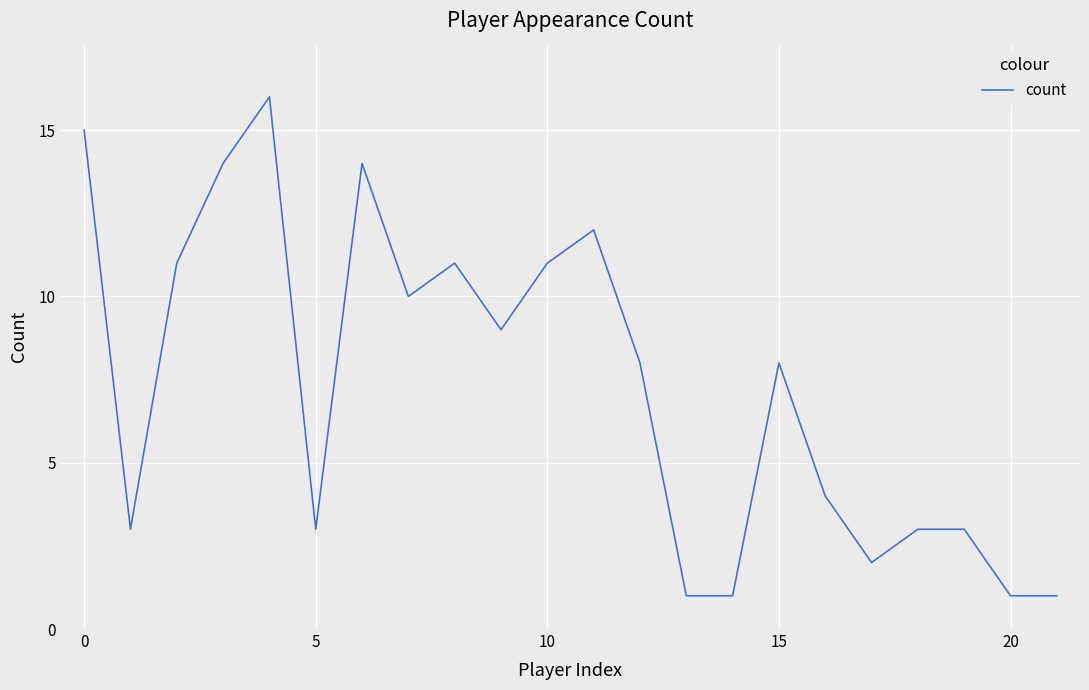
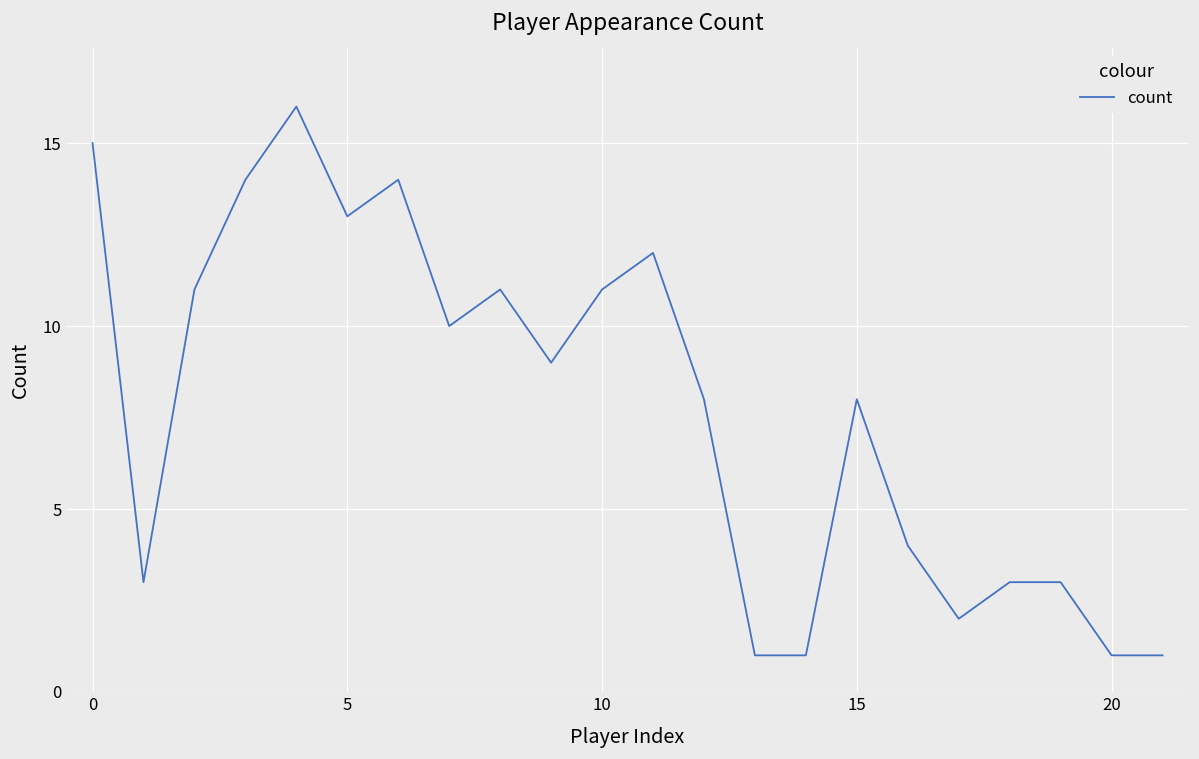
  {
    "0": 15,
-   "5": 3,
+   "5": 13,
    "10": 11,
    "15": 8,
    "20": 1
  }
